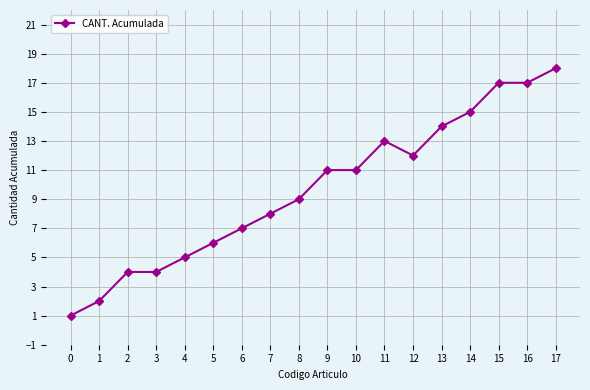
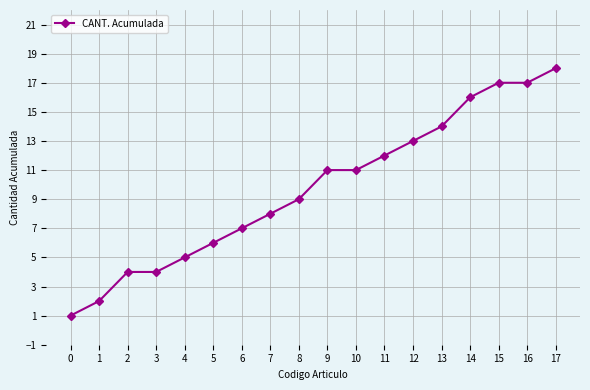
  {
    "0": 1,
    "1": 2,
    "2": 4,
    "3": 4,
    "4": 5,
    "5": 6,
    "6": 7,
    "7": 8,
    "8": 9,
    "9": 11,
    "10": 11,
-   "11": 13,
-   "12": 12,
+   "11": 12,
+   "12": 13,
    "13": 14,
-   "14": 15,
+   "14": 16,
    "15": 17,
    "16": 17,
    "17": 18
  }
